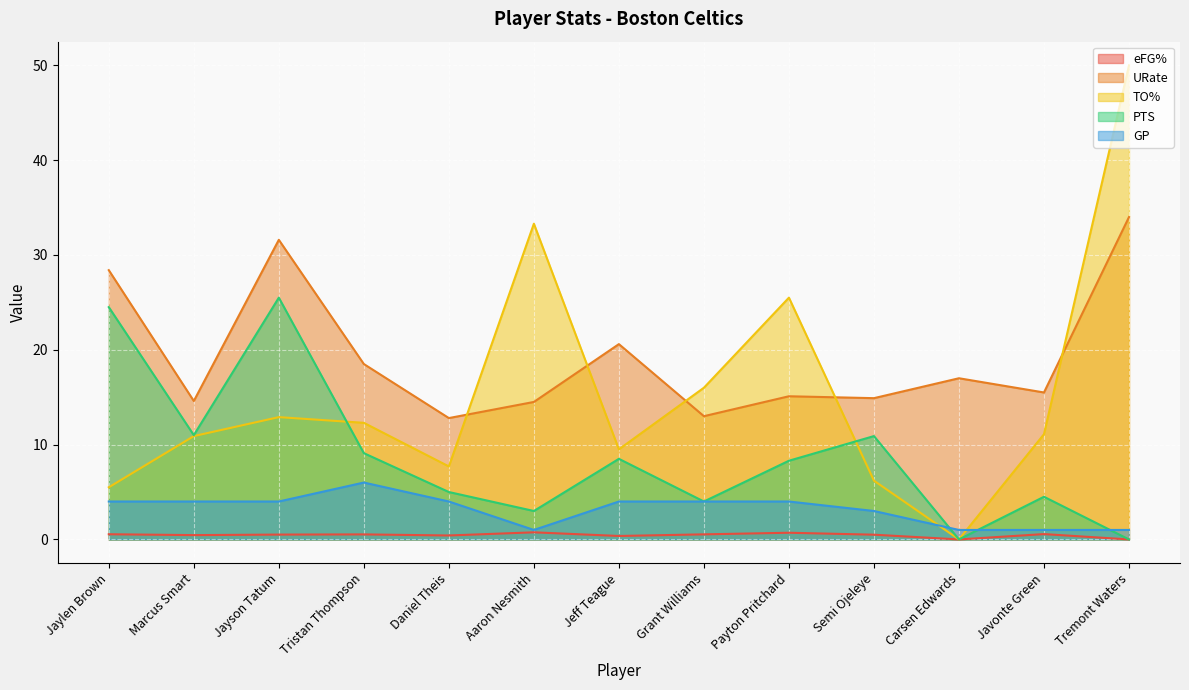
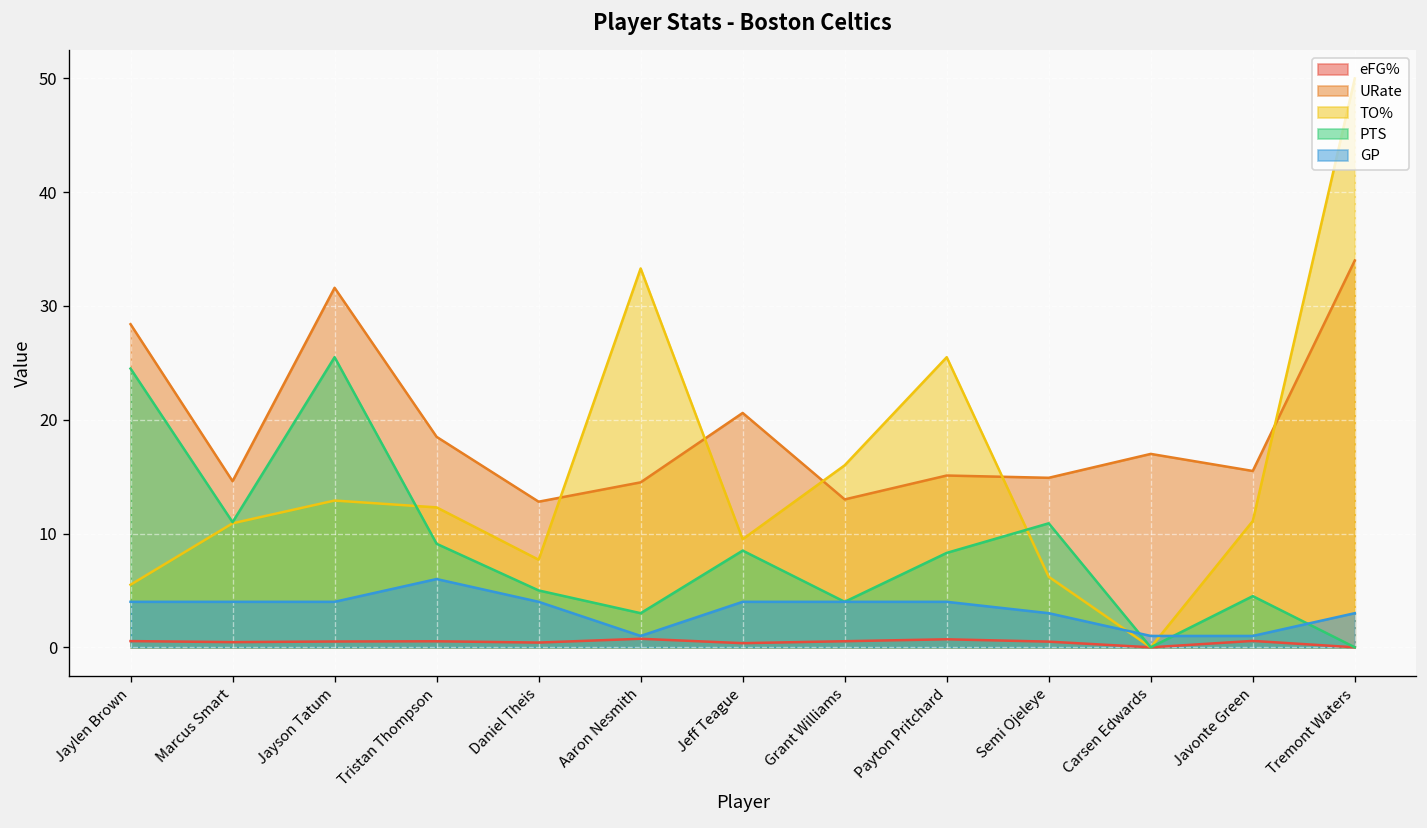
  {
    "PTS": {
      "Jaylen Brown": 25,
      "Jayson Tatum": 26,
      "Tristan Thompson": 9,
      "Daniel Theis": 5,
      "Aaron Nesmith": 3,
      "Jeff Teague": 9,
      "Payton Pritchard": 8,
      "Semi Ojeleye": 11,
      "Javonte Green": 5
    },
    "GP": {
      "Jaylen Brown": 4,
      "Marcus Smart": 4,
      "Jayson Tatum": 4,
      "Tristan Thompson": 6,
      "Daniel Theis": 4,
      "Jeff Teague": 4,
      "Payton Pritchard": 4,
      "Semi Ojeleye": 3,
      "Carsen Edwards": 1,
      "Javonte Green": 1,
-     "Tremont Waters": 1
+     "Tremont Waters": 3
    }
  }
